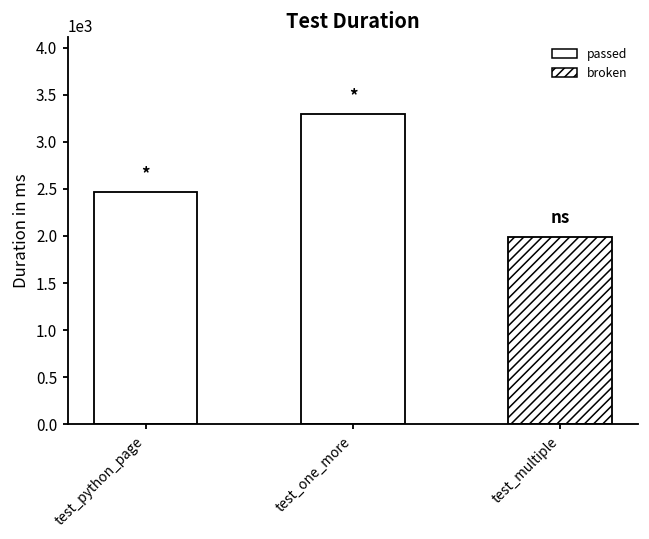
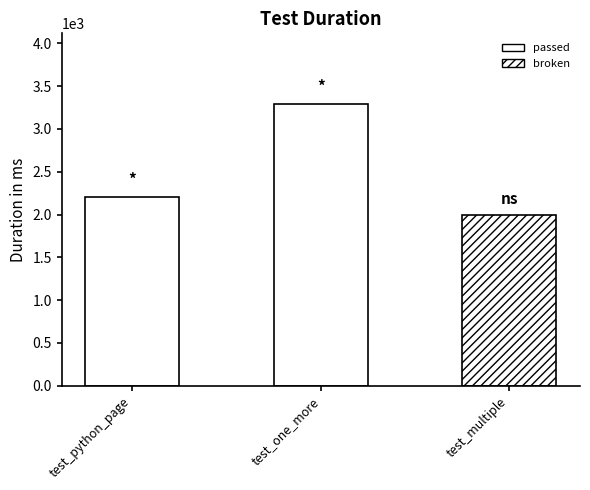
  {
-   "test_python_page": 2500,
+   "test_python_page": 2200,
    "test_one_more": 3300,
    "test_multiple": 2000
  }
